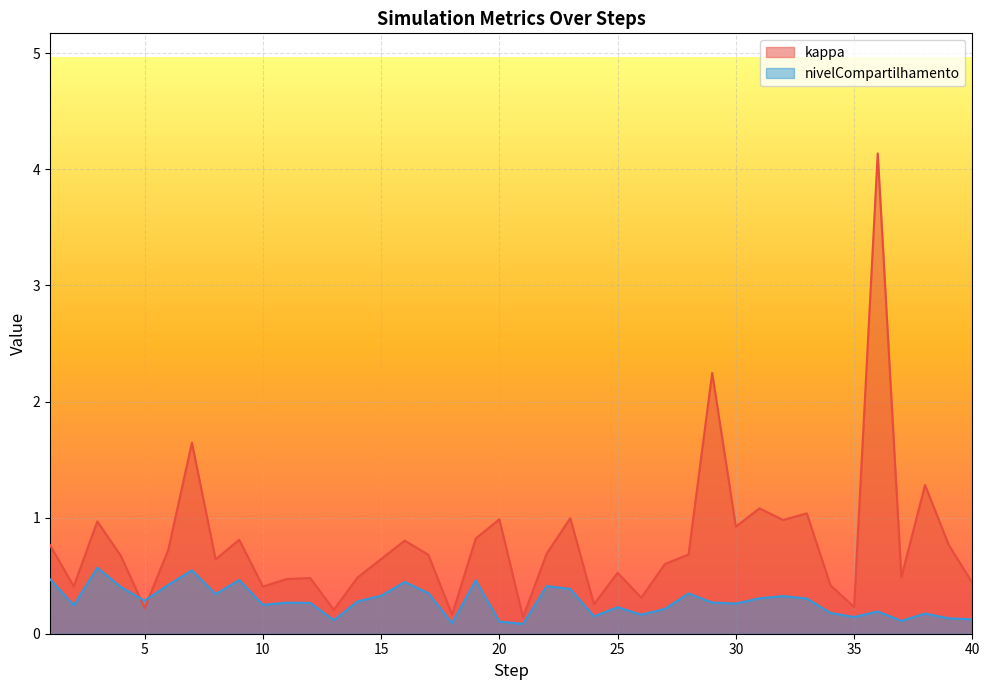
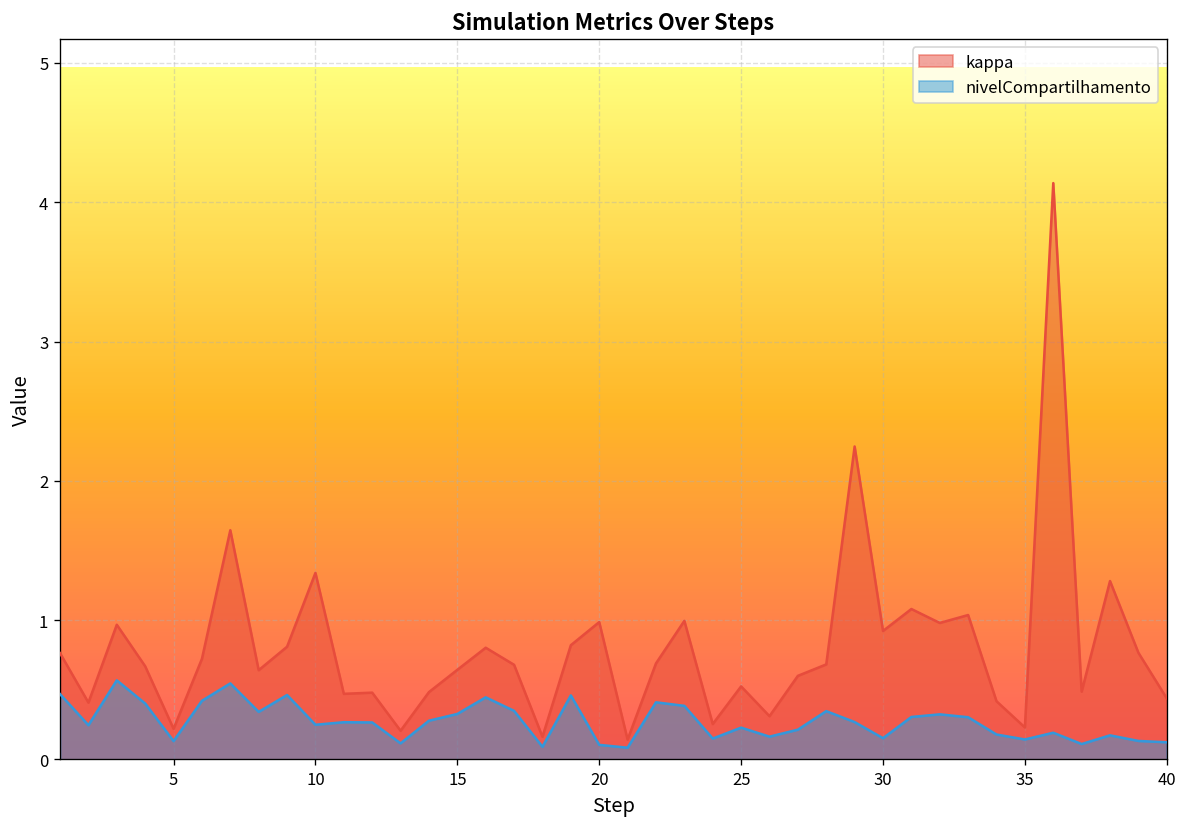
  {
    "kappa": {
      "5": 0.22,
-     "10": 0.41,
+     "10": 1.34,
      "15": 0.64,
      "20": 0.99,
      "25": 0.52,
      "30": 0.92,
      "35": 0.23,
      "40": 0.44
    },
    "nivelCompartilhamento": {
-     "5": 0.28,
+     "5": 0.13,
      "10": 0.25,
      "15": 0.33,
      "20": 0.10,
      "25": 0.23,
-     "30": 0.26,
+     "30": 0.15,
      "35": 0.14,
      "40": 0.12
    }
  }
